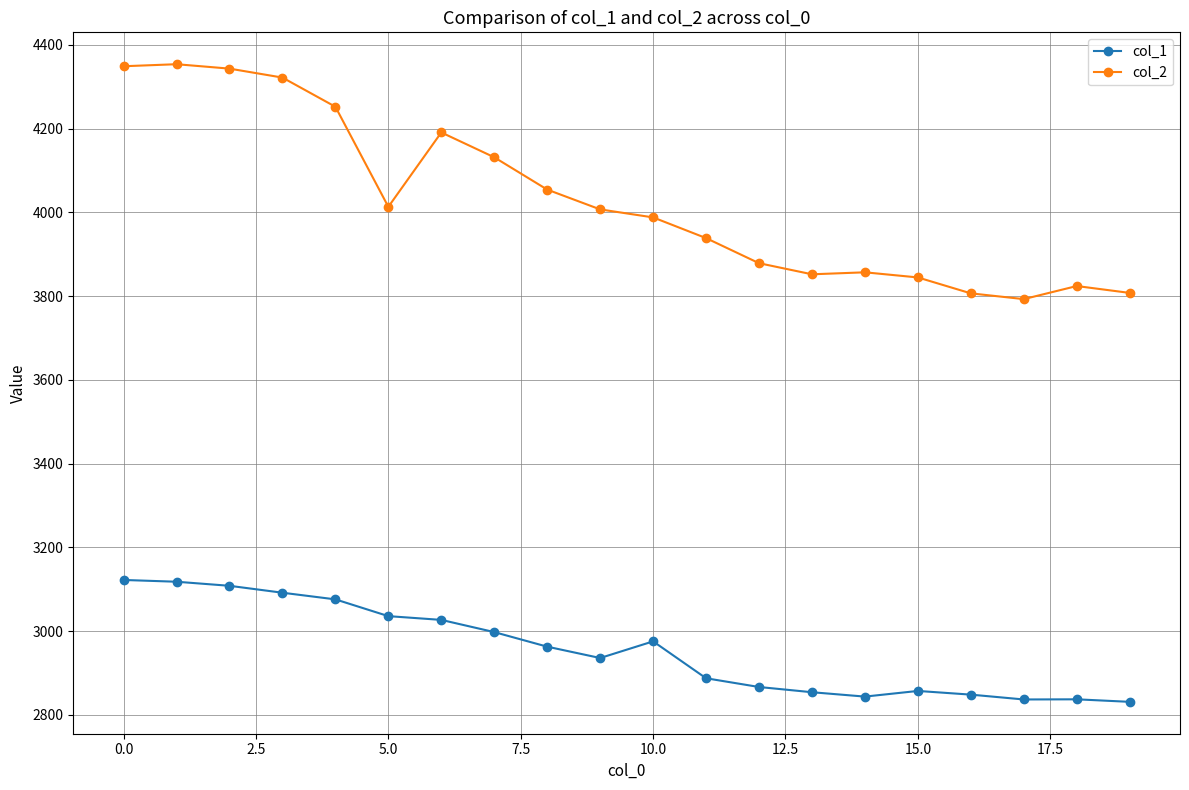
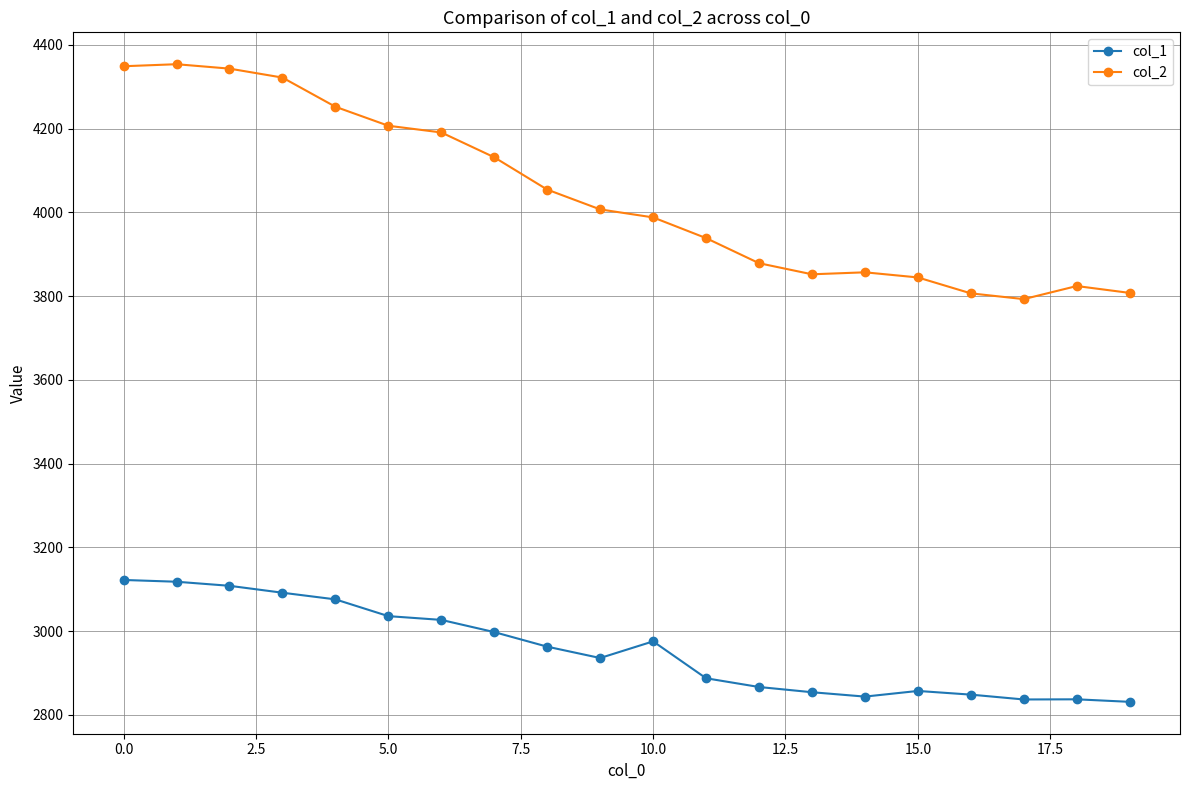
  {
    "col_1": {
      "0.0": 3120,
      "5.0": 3040,
      "10.0": 2980,
      "15.0": 2860
    },
    "col_2": {
      "0.0": 4350,
-     "5.0": 4010,
+     "5.0": 4210,
      "10.0": 3990,
      "15.0": 3840
    }
  }
